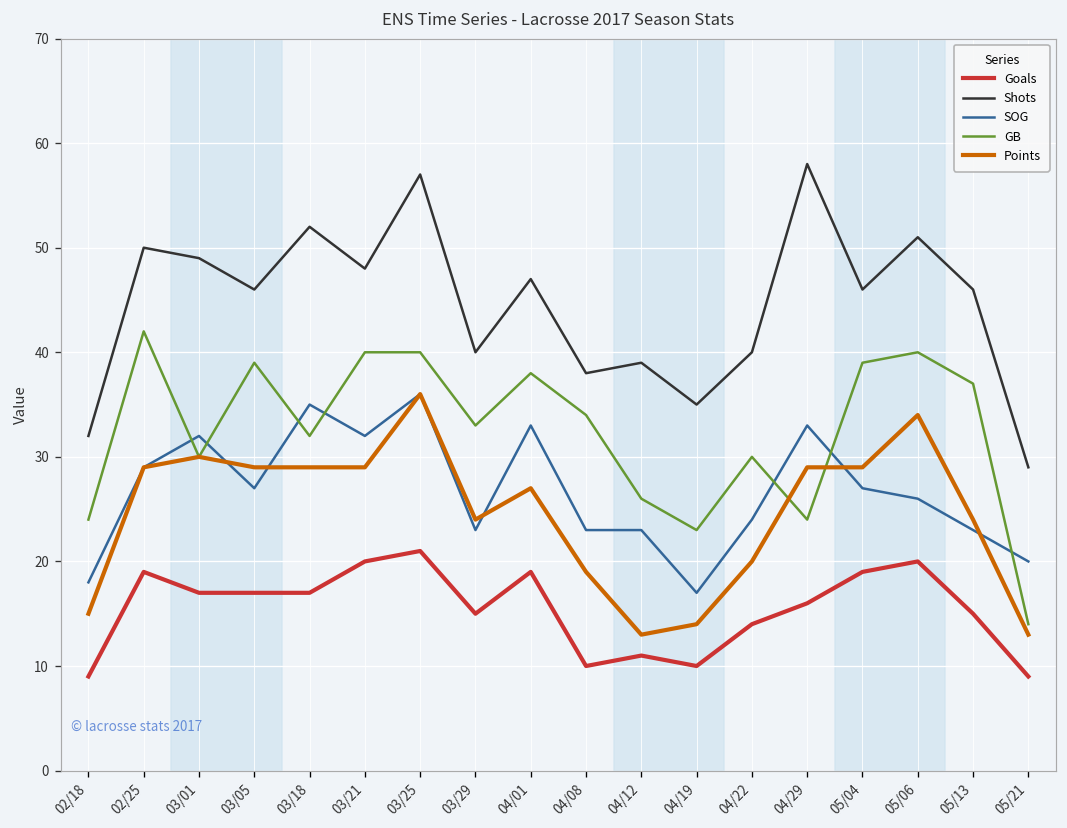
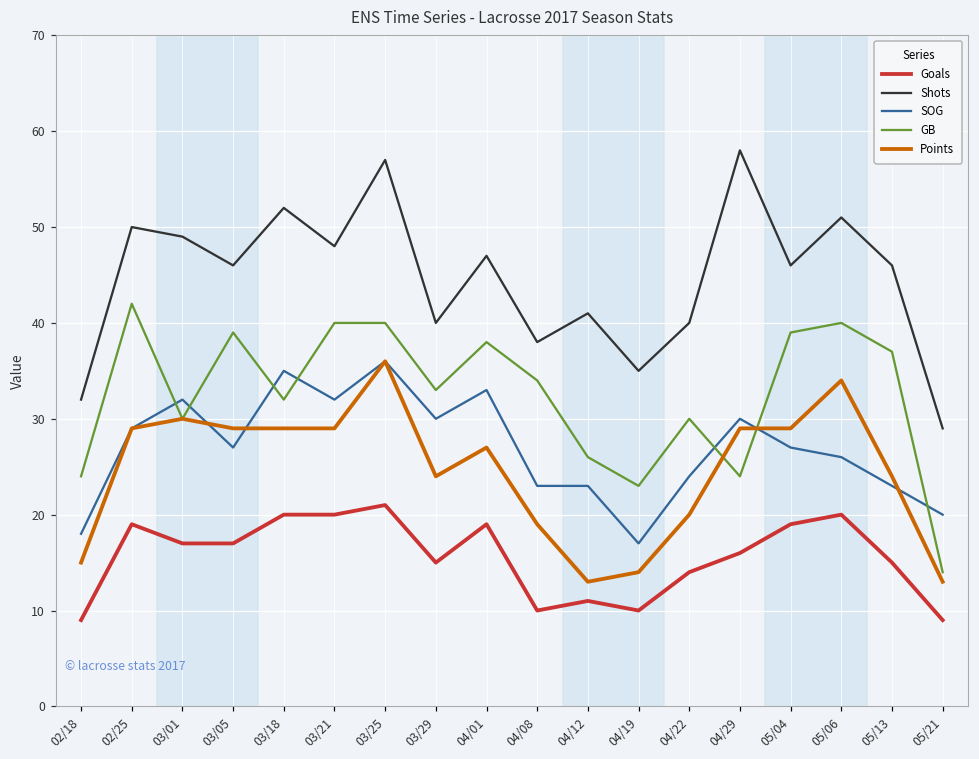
  {
    "Goals": {
      "02/18": 9,
      "02/25": 19,
      "03/01": 17,
      "03/05": 17,
-     "03/18": 17,
+     "03/18": 20,
      "03/21": 20,
      "03/25": 21,
      "03/29": 15,
      "04/01": 19,
      "04/08": 10,
      "04/12": 11,
      "04/19": 10,
      "04/22": 14,
      "04/29": 16,
      "05/04": 19,
      "05/06": 20,
      "05/13": 15,
      "05/21": 9
    },
    "Shots": {
      "02/18": 32,
      "02/25": 50,
      "03/01": 49,
      "03/05": 46,
      "03/18": 52,
      "03/21": 48,
      "03/25": 57,
      "03/29": 40,
      "04/01": 47,
      "04/08": 38,
-     "04/12": 39,
+     "04/12": 41,
      "04/19": 35,
      "04/22": 40,
      "04/29": 58,
      "05/04": 46,
      "05/06": 51,
      "05/13": 46,
      "05/21": 29
    },
    "SOG": {
      "02/18": 18,
      "03/01": 32,
      "03/05": 27,
      "03/18": 35,
      "03/21": 32,
-     "03/29": 23,
+     "03/29": 30,
      "04/01": 33,
      "04/08": 23,
      "04/12": 23,
      "04/19": 17,
      "04/22": 24,
-     "04/29": 33,
+     "04/29": 30,
      "05/04": 27,
      "05/06": 26,
      "05/13": 23,
      "05/21": 20
    },
    "GB": {
      "02/18": 24,
      "02/25": 42,
      "03/05": 39,
      "03/18": 32,
      "03/21": 40,
      "03/25": 40,
      "03/29": 33,
      "04/01": 38,
      "04/08": 34,
      "04/12": 26,
      "04/19": 23,
      "04/22": 30,
      "04/29": 24,
      "05/04": 39,
      "05/06": 40,
      "05/13": 37,
      "05/21": 14
    },
    "Points": {
      "02/18": 15,
      "03/05": 29,
      "03/18": 29,
      "03/21": 29,
      "03/29": 24,
      "04/01": 27,
      "04/08": 19,
      "04/12": 13,
      "04/19": 14,
      "04/22": 20,
      "04/29": 29,
      "05/04": 29,
      "05/06": 34,
      "05/13": 24,
      "05/21": 13
    }
  }
